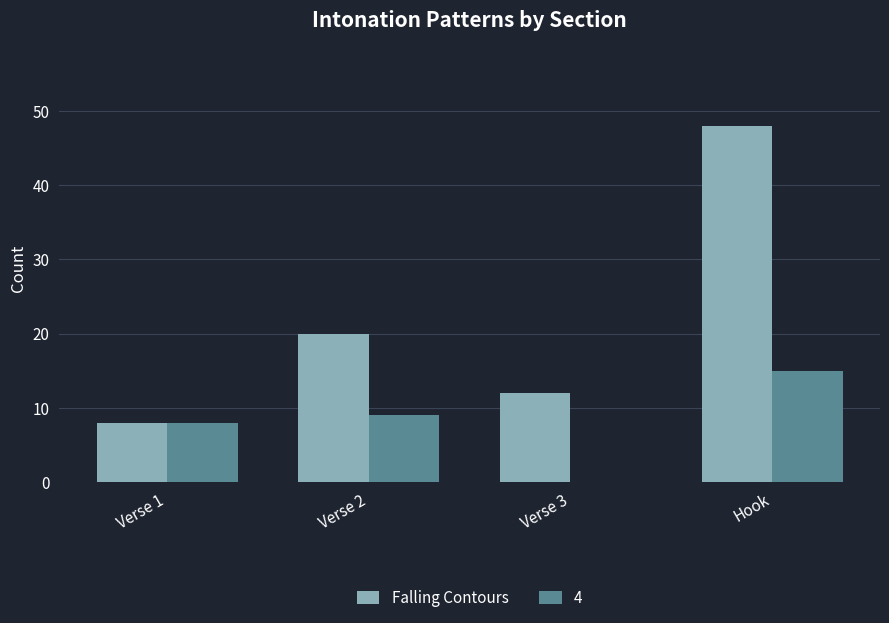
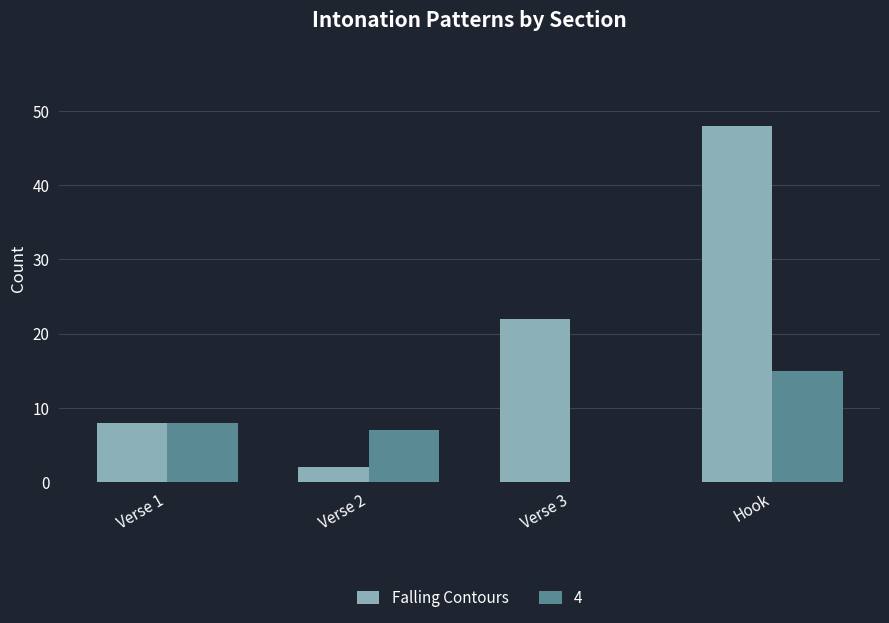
  {
    "Falling Contours": {
      "Verse 1": 8,
-     "Verse 2": 20,
-     "Verse 3": 12,
+     "Verse 2": 2,
+     "Verse 3": 22,
      "Hook": 48
    },
    "4": {
      "Verse 1": 8,
-     "Verse 2": 9,
+     "Verse 2": 7,
      "Verse 3": 0,
      "Hook": 15
    }
  }
